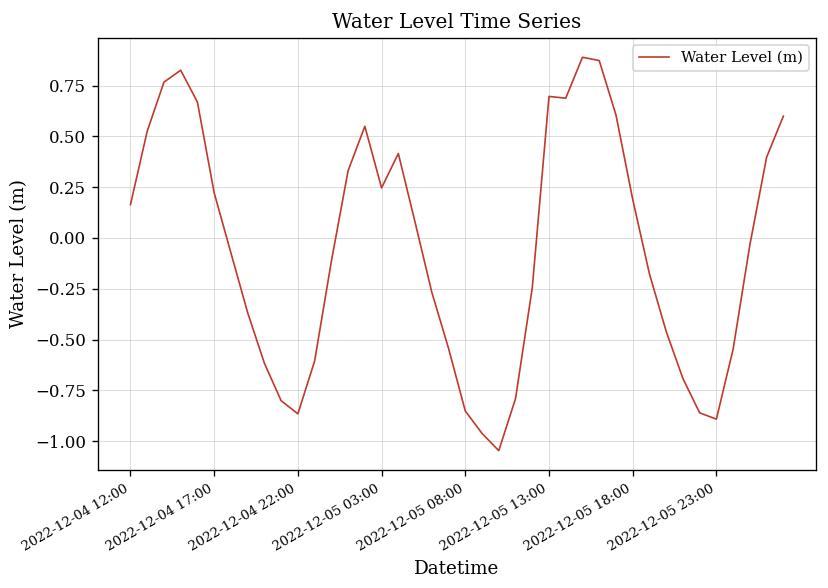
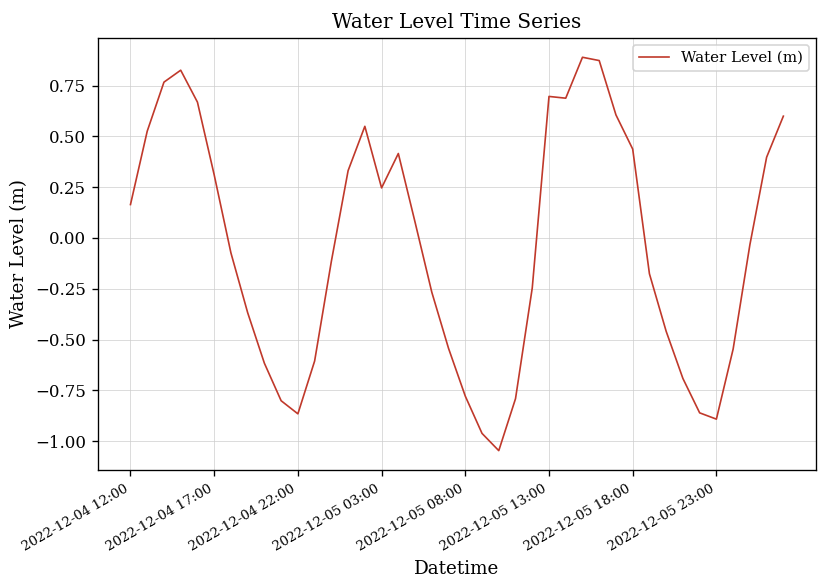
  {
    "2022-12-04 12:00": 0.16,
-   "2022-12-04 17:00": 0.22,
+   "2022-12-04 17:00": 0.31,
    "2022-12-04 22:00": -0.87,
    "2022-12-05 03:00": 0.25,
-   "2022-12-05 08:00": -0.85,
+   "2022-12-05 08:00": -0.78,
    "2022-12-05 13:00": 0.70,
-   "2022-12-05 18:00": 0.19,
+   "2022-12-05 18:00": 0.44,
    "2022-12-05 23:00": -0.89
  }
